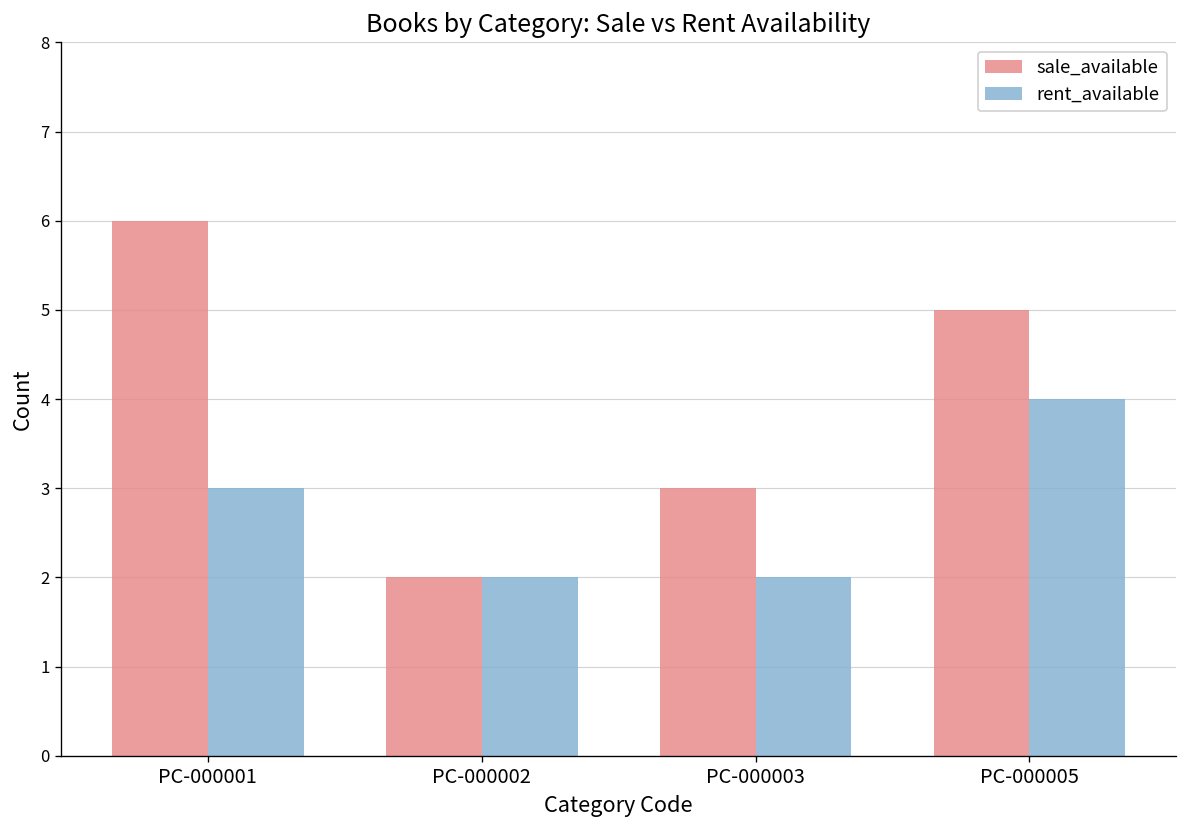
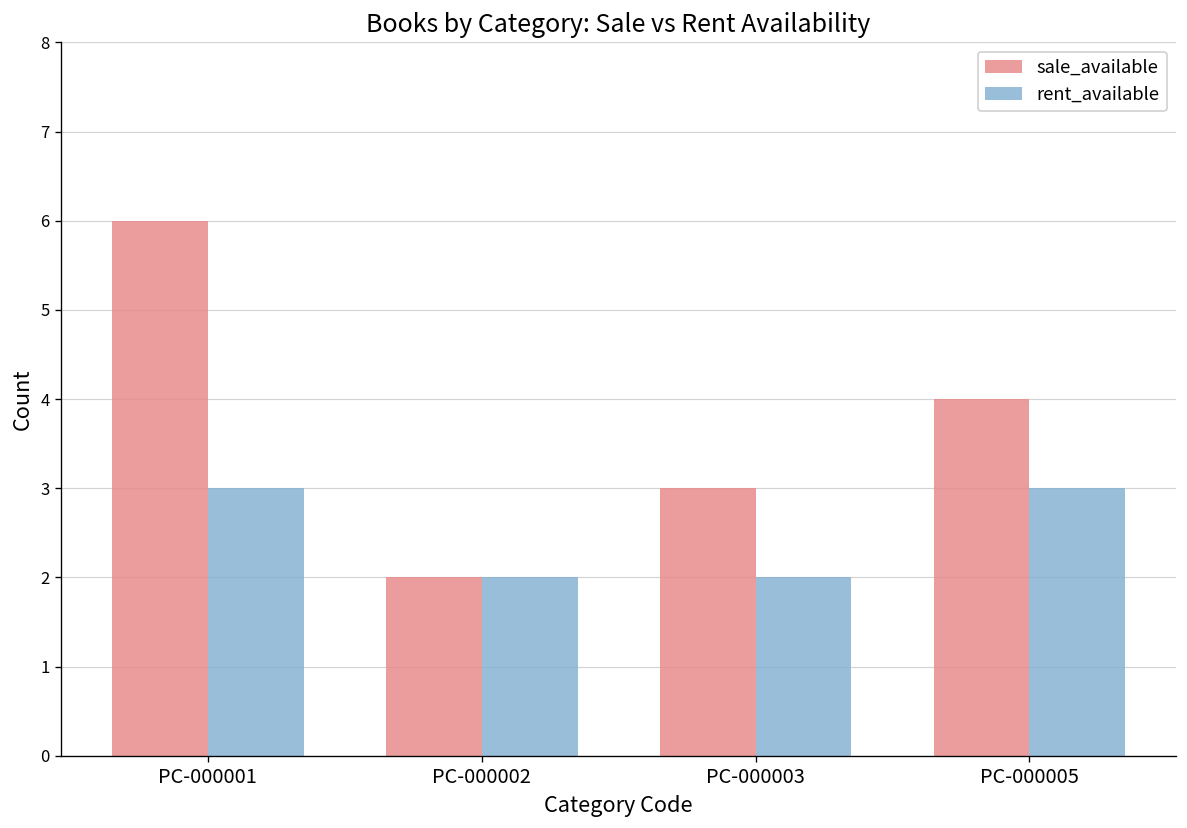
  {
    "sale_available": {
      "PC-000001": 6,
      "PC-000002": 2,
      "PC-000003": 3,
-     "PC-000005": 5
+     "PC-000005": 4
    },
    "rent_available": {
      "PC-000001": 3,
      "PC-000002": 2,
      "PC-000003": 2,
-     "PC-000005": 4
+     "PC-000005": 3
    }
  }
